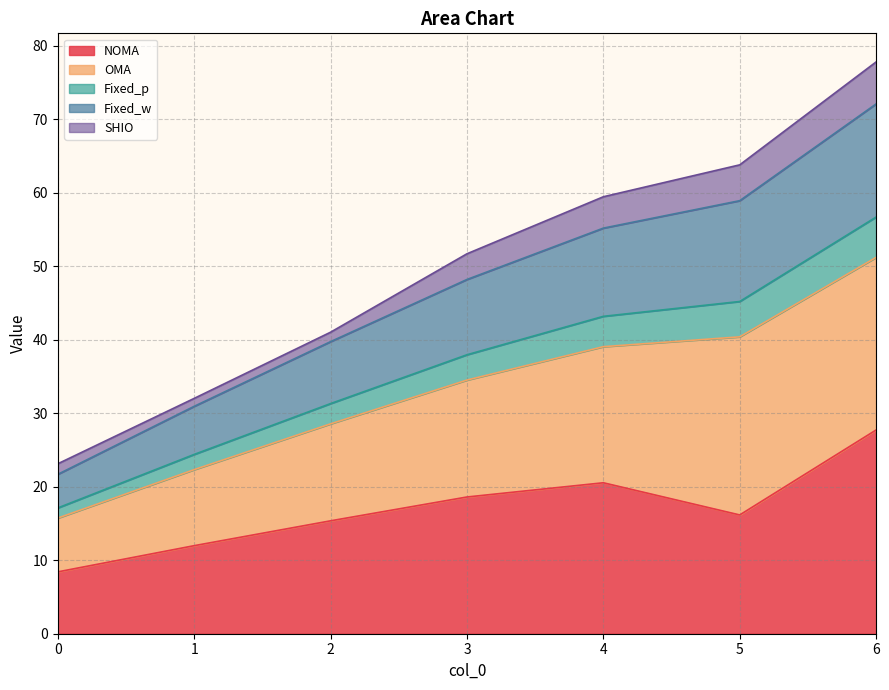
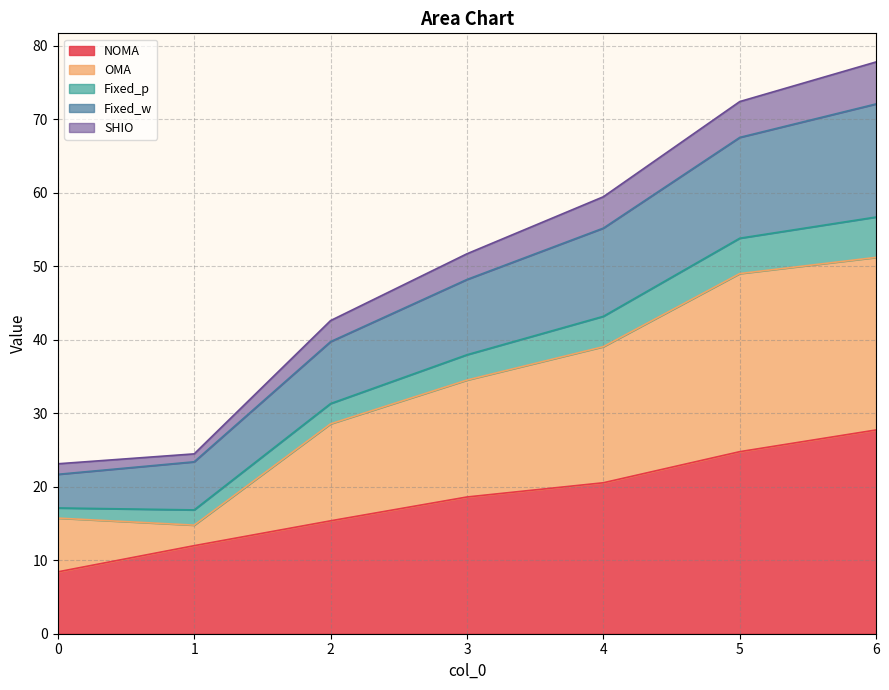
  {
    "NOMA": {
      "0": 8,
      "1": 12,
      "2": 15,
      "3": 19,
      "4": 21,
-     "5": 16,
+     "5": 25,
      "6": 28
    },
    "OMA": {
      "0": 7,
-     "1": 10,
+     "1": 3,
      "2": 13,
      "3": 16,
      "4": 19,
      "5": 24,
      "6": 23
    },
    "SHIO": {
      "0": 1,
      "1": 1,
-     "2": 1,
+     "2": 3,
      "3": 3,
      "4": 4,
      "5": 5,
      "6": 6
    }
  }
